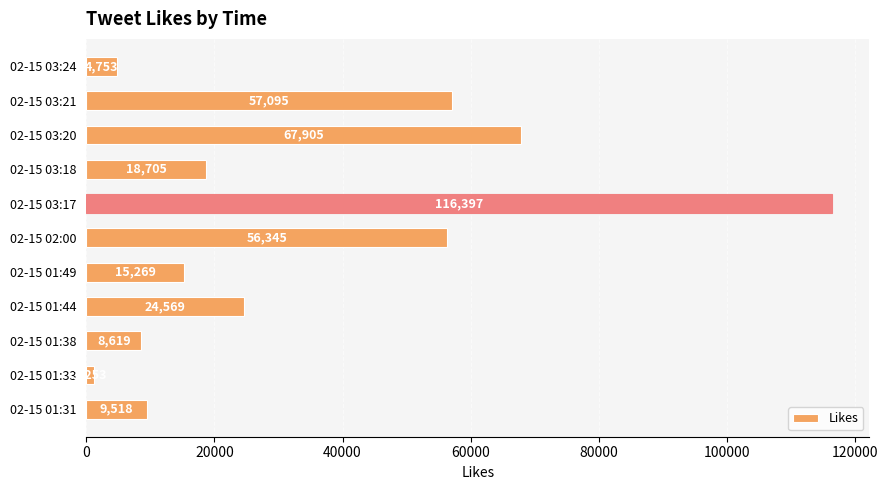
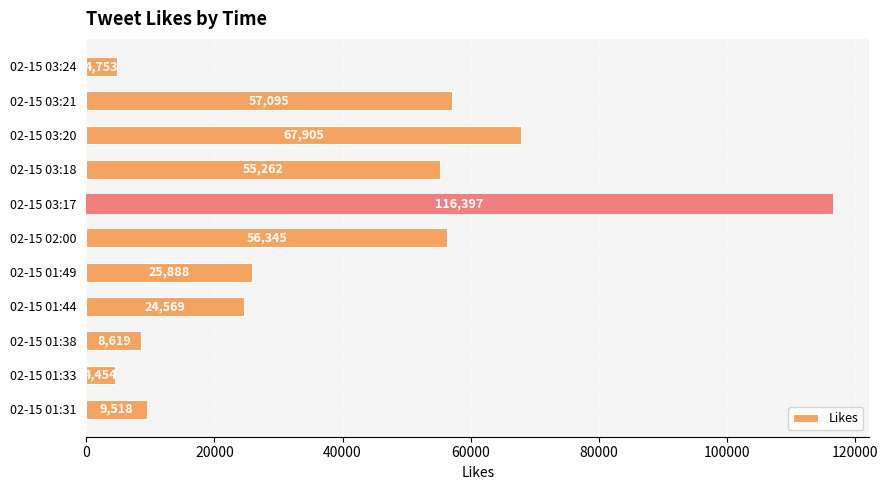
  {
    "02-15 03:24": "4,753",
    "02-15 03:21": "57,095",
    "02-15 03:20": "67,905",
-   "02-15 03:18": "18,705",
+   "02-15 03:18": "55,262",
    "02-15 03:17": "116,397",
    "02-15 02:00": "56,345",
-   "02-15 01:49": "15,269",
+   "02-15 01:49": "25,888",
    "02-15 01:44": "24,569",
    "02-15 01:38": "8,619",
-   "02-15 01:33": "1000",
+   "02-15 01:33": "4000",
    "02-15 01:31": "9,518"
  }
